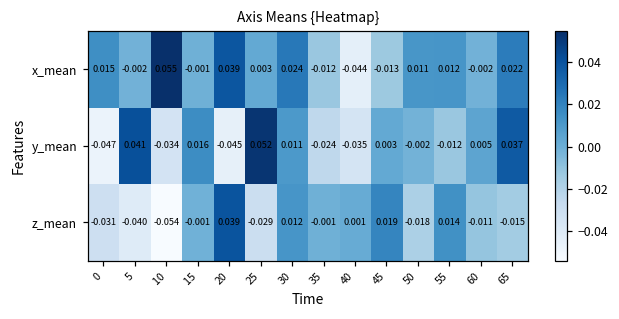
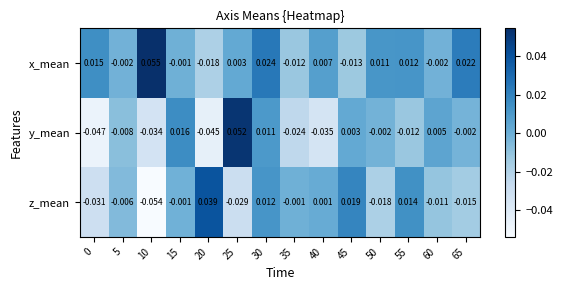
  {
    "x_mean": {
      "0": 0.015,
      "5": -0.002,
      "10": 0.055,
      "15": -0.001,
-     "20": 0.039,
+     "20": -0.018,
      "25": 0.003,
      "30": 0.024,
      "35": -0.012,
-     "40": -0.044,
+     "40": 0.007,
      "45": -0.013,
      "50": 0.011,
      "55": 0.012,
      "60": -0.002,
      "65": 0.022
    },
    "y_mean": {
      "0": -0.047,
-     "5": 0.041,
+     "5": -0.008,
      "10": -0.034,
      "15": 0.016,
      "20": -0.045,
      "25": 0.052,
      "30": 0.011,
      "35": -0.024,
      "40": -0.035,
      "45": 0.003,
      "50": -0.002,
      "55": -0.012,
      "60": 0.005,
-     "65": 0.037
+     "65": -0.002
    },
    "z_mean": {
      "0": -0.031,
-     "5": -0.040,
+     "5": -0.006,
      "10": -0.054,
      "15": -0.001,
      "20": 0.039,
      "25": -0.029,
      "30": 0.012,
      "35": -0.001,
      "40": 0.001,
      "45": 0.019,
      "50": -0.018,
      "55": 0.014,
      "60": -0.011,
      "65": -0.015
    }
  }
